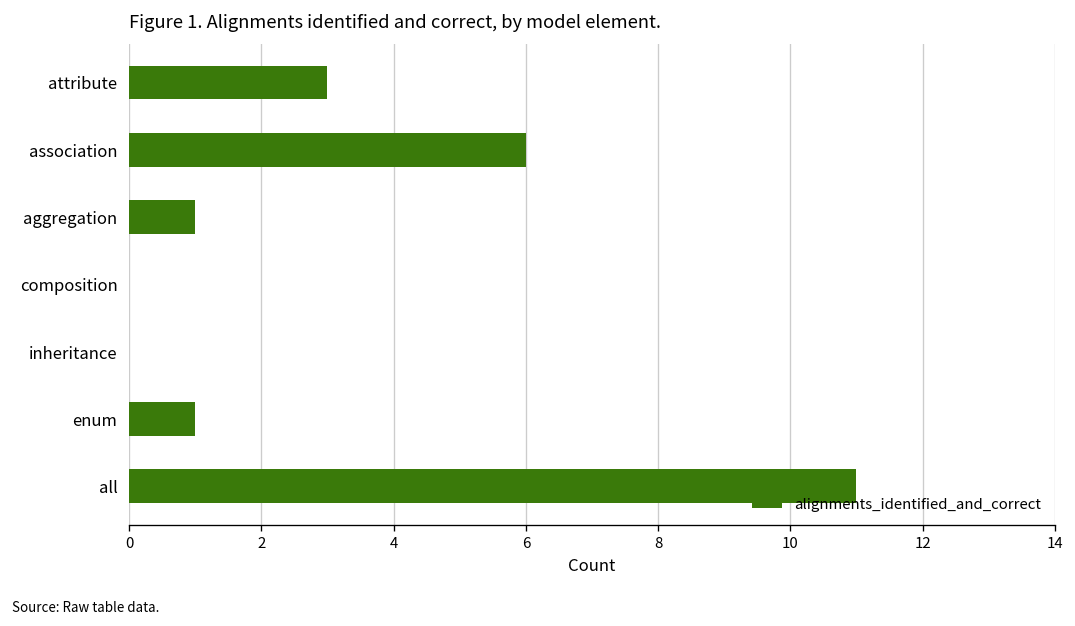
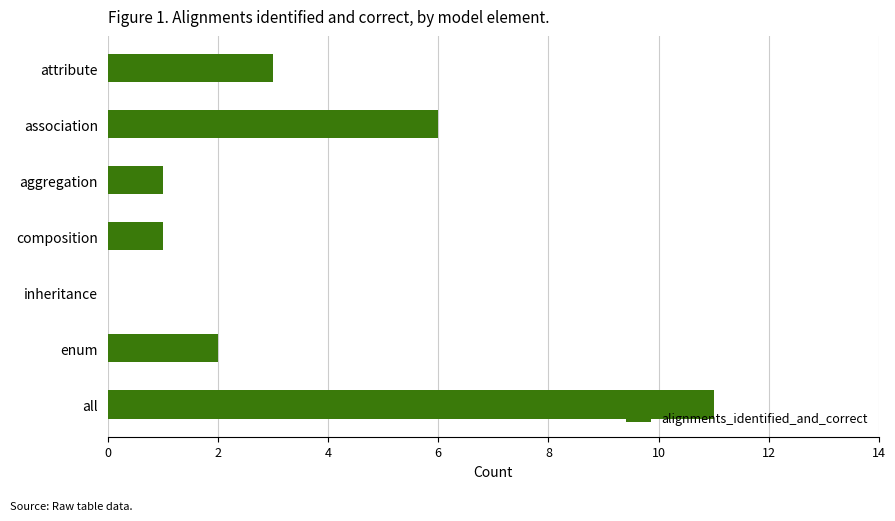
  {
    "attribute": 3,
    "association": 6,
    "aggregation": 1,
-   "composition": 0,
+   "composition": 1,
    "inheritance": 0,
-   "enum": 1,
+   "enum": 2,
    "all": 11
  }
